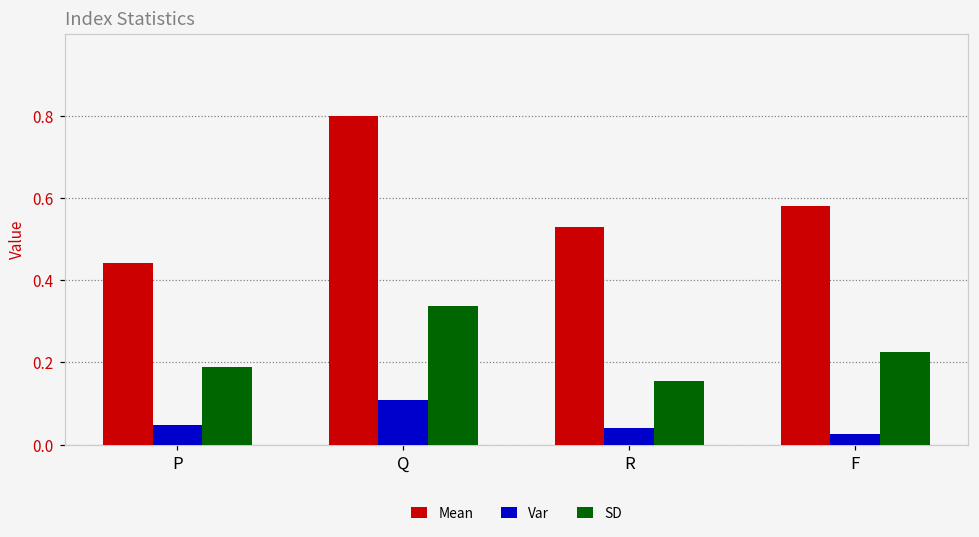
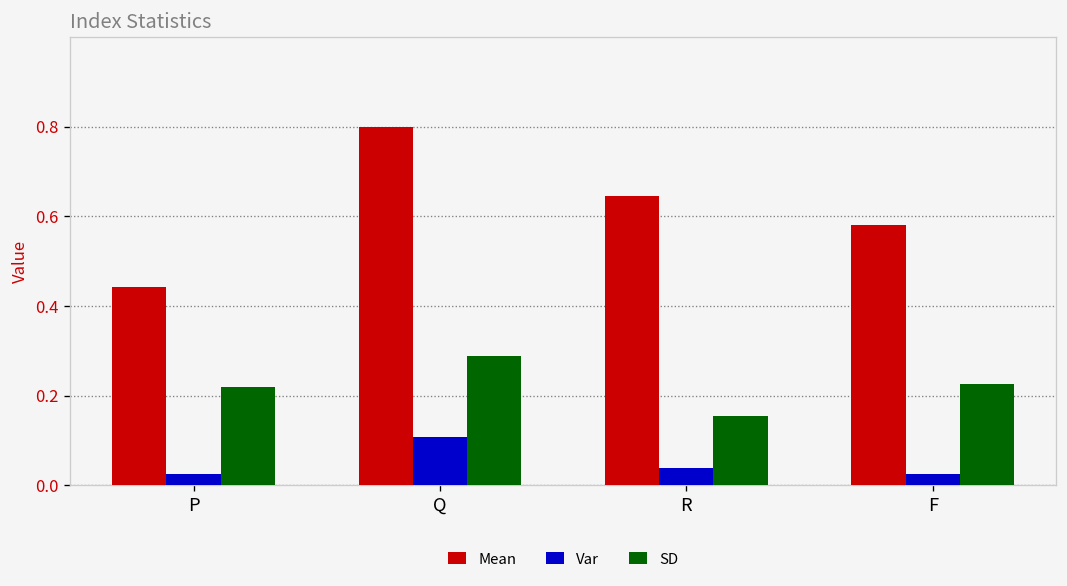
  {
    "Mean": {
      "P": 0.44,
      "Q": 0.80,
-     "R": 0.53,
+     "R": 0.65,
      "F": 0.58
    },
    "Var": {
-     "P": 0.05,
+     "P": 0.02,
      "Q": 0.11,
      "R": 0.04,
      "F": 0.02
    },
    "SD": {
-     "P": 0.19,
-     "Q": 0.34,
+     "P": 0.22,
+     "Q": 0.29,
      "R": 0.15,
      "F": 0.23
    }
  }
